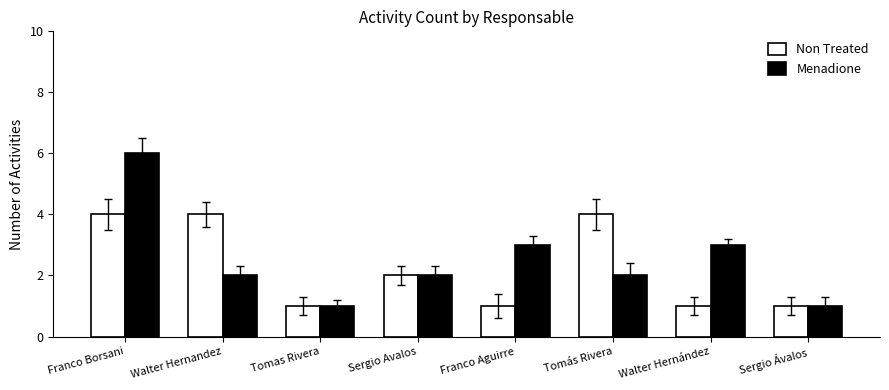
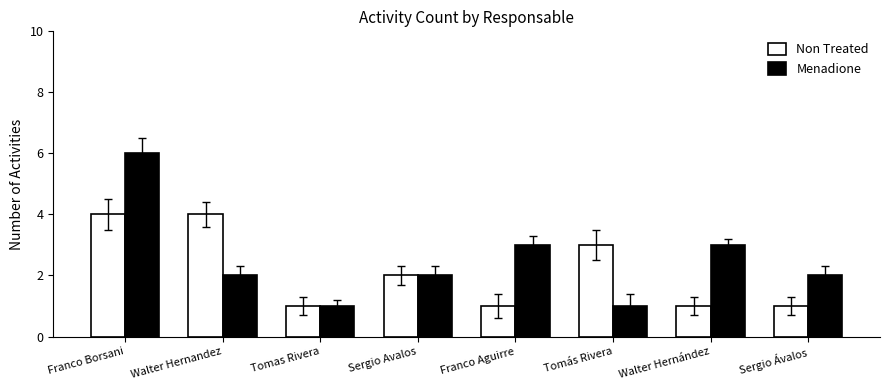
  {
    "Non Treated": {
      "Franco Borsani": 4,
      "Walter Hernandez": 4,
      "Tomas Rivera": 1,
      "Sergio Avalos": 2,
      "Franco Aguirre": 1,
-     "Tomás Rivera": 4,
+     "Tomás Rivera": 3,
      "Walter Hernández": 1,
      "Sergio Ávalos": 1
    },
    "Menadione": {
      "Franco Borsani": 6,
      "Walter Hernandez": 2,
      "Tomas Rivera": 1,
      "Sergio Avalos": 2,
      "Franco Aguirre": 3,
-     "Tomás Rivera": 2,
+     "Tomás Rivera": 1,
      "Walter Hernández": 3,
-     "Sergio Ávalos": 1
+     "Sergio Ávalos": 2
    }
  }
